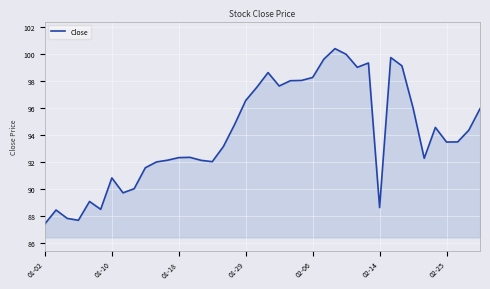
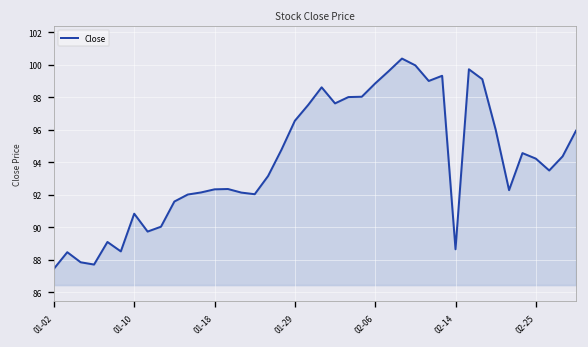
  {
    "01-02": 87.4,
    "01-10": 90.8,
    "01-18": 92.3,
    "01-29": 96.6,
-   "02-06": 98.3,
+   "02-06": 98.9,
    "02-14": 88.6,
-   "02-25": 93.5
+   "02-25": 94.2
  }
